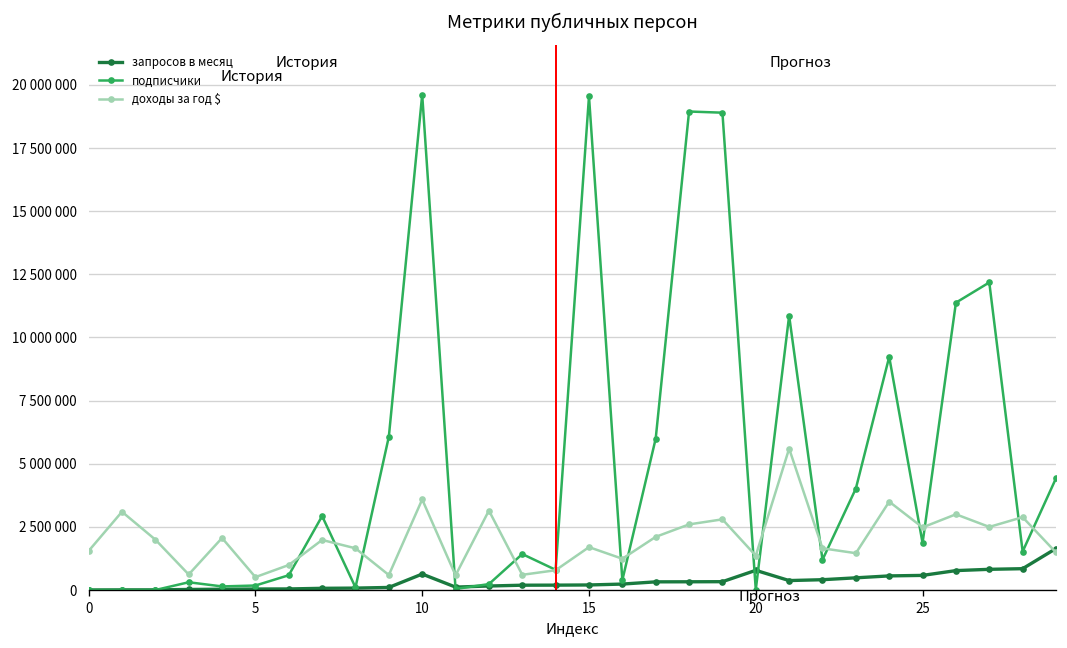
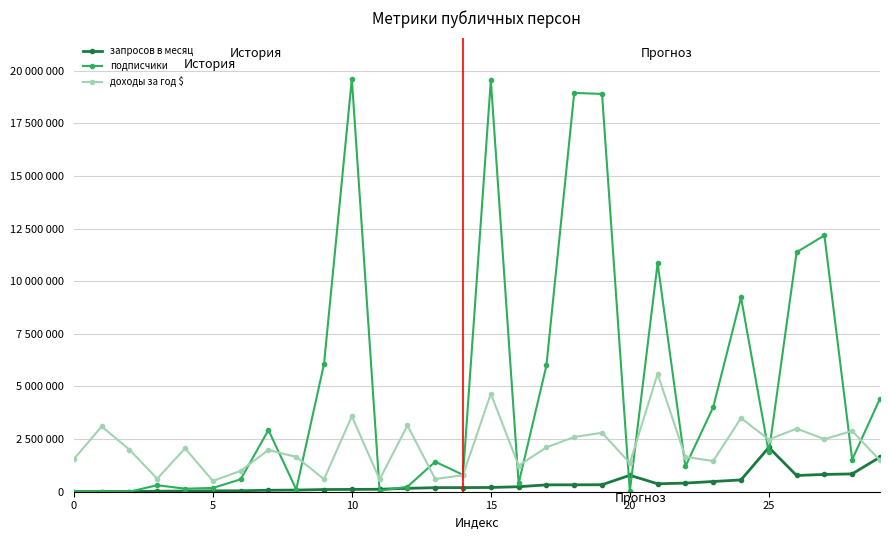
  {
    "запросов в месяц": {
      "5": 0,
-     "10": 600000,
+     "10": 100000,
      "15": 200000,
      "20": 800000,
-     "25": 600000
+     "25": 2100000
    },
    "подписчики": {
      "5": 200000,
      "10": 19600000,
      "15": 19500000,
      "20": 0,
      "25": 1900000
    },
    "доходы за год $": {
      "0": 1500000,
      "5": 500000,
      "10": 3600000,
-     "15": 1700000,
+     "15": 4700000,
      "20": 1400000,
      "25": 2500000
    }
  }
